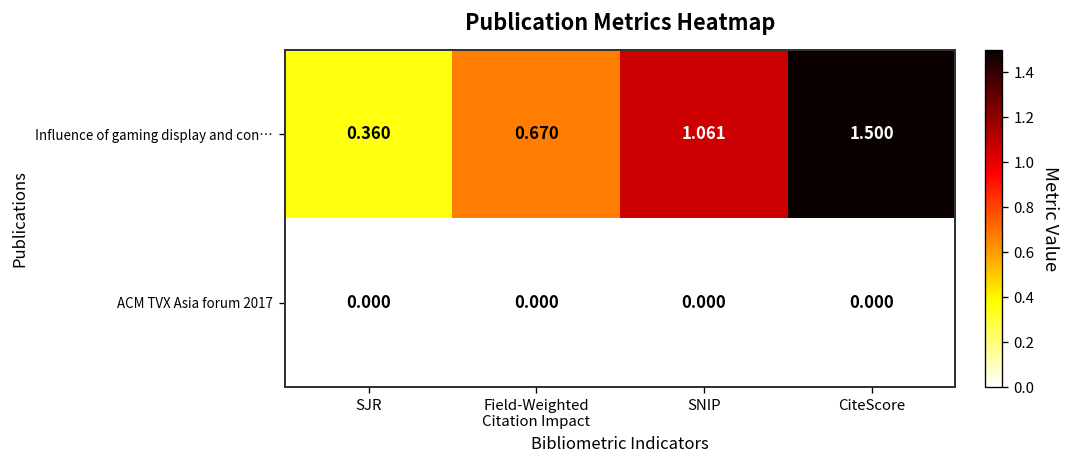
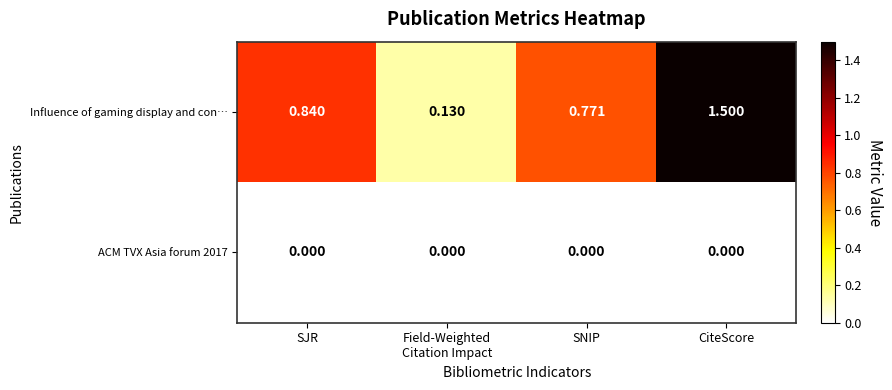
  {
    "Influence of gaming display and con…": {
-     "SJR": 0.360,
-     "Field-Weighted Citation Impact": 0.670,
-     "SNIP": 1.061,
+     "SJR": 0.840,
+     "Field-Weighted Citation Impact": 0.130,
+     "SNIP": 0.771,
      "CiteScore": 1.500
    },
    "ACM TVX Asia forum 2017": {
      "SJR": 0.000,
      "Field-Weighted Citation Impact": 0.000,
      "SNIP": 0.000,
      "CiteScore": 0.000
    }
  }
